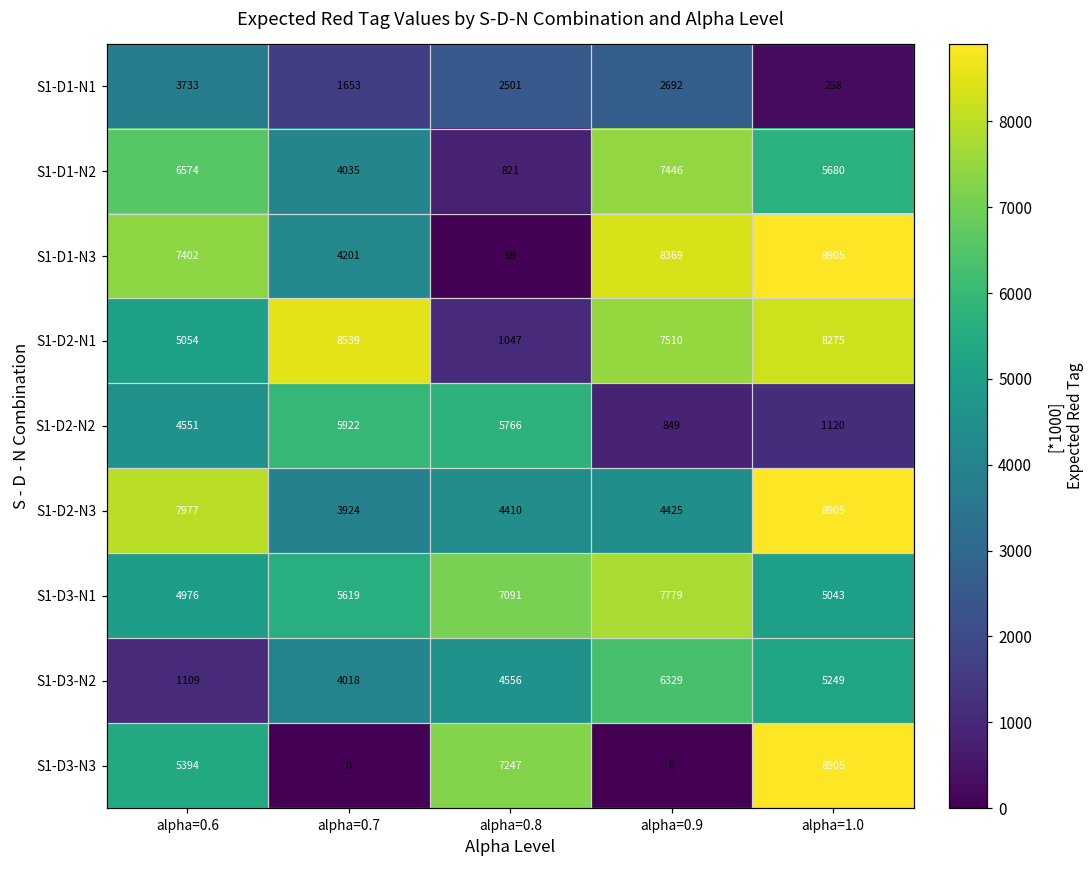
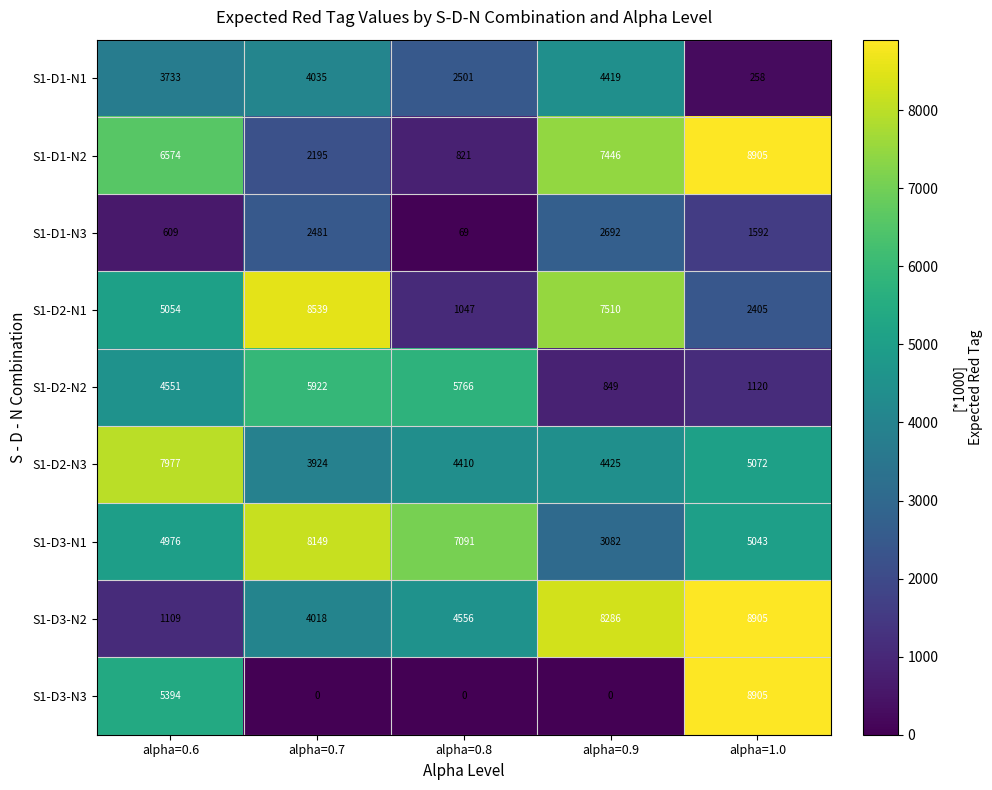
  {
    "S1-D1-N1": {
      "alpha=0.6": 3733,
-     "alpha=0.7": 1653,
+     "alpha=0.7": 4035,
      "alpha=0.8": 2501,
-     "alpha=0.9": 2692,
+     "alpha=0.9": 4419,
      "alpha=1.0": 258
    },
    "S1-D1-N2": {
      "alpha=0.6": 6574,
-     "alpha=0.7": 4035,
+     "alpha=0.7": 2195,
      "alpha=0.8": 821,
      "alpha=0.9": 7446,
-     "alpha=1.0": 5680
+     "alpha=1.0": 8905
    },
    "S1-D1-N3": {
-     "alpha=0.6": 7402,
-     "alpha=0.7": 4201,
+     "alpha=0.6": 609,
+     "alpha=0.7": 2481,
      "alpha=0.8": 69,
-     "alpha=0.9": 8369,
-     "alpha=1.0": 8905
+     "alpha=0.9": 2692,
+     "alpha=1.0": 1592
    },
    "S1-D2-N1": {
      "alpha=0.6": 5054,
      "alpha=0.7": 8539,
      "alpha=0.8": 1047,
      "alpha=0.9": 7510,
-     "alpha=1.0": 8275
+     "alpha=1.0": 2405
    },
    "S1-D2-N2": {
      "alpha=0.6": 4551,
      "alpha=0.7": 5922,
      "alpha=0.8": 5766,
      "alpha=0.9": 849,
      "alpha=1.0": 1120
    },
    "S1-D2-N3": {
      "alpha=0.6": 7977,
      "alpha=0.7": 3924,
      "alpha=0.8": 4410,
      "alpha=0.9": 4425,
-     "alpha=1.0": 8905
+     "alpha=1.0": 5072
    },
    "S1-D3-N1": {
      "alpha=0.6": 4976,
-     "alpha=0.7": 5619,
+     "alpha=0.7": 8149,
      "alpha=0.8": 7091,
-     "alpha=0.9": 7779,
+     "alpha=0.9": 3082,
      "alpha=1.0": 5043
    },
    "S1-D3-N2": {
      "alpha=0.6": 1109,
      "alpha=0.7": 4018,
      "alpha=0.8": 4556,
-     "alpha=0.9": 6329,
-     "alpha=1.0": 5249
+     "alpha=0.9": 8286,
+     "alpha=1.0": 8905
    },
    "S1-D3-N3": {
      "alpha=0.6": 5394,
      "alpha=0.7": 0,
-     "alpha=0.8": 7247,
+     "alpha=0.8": 0,
      "alpha=0.9": 0,
      "alpha=1.0": 8905
    }
  }
